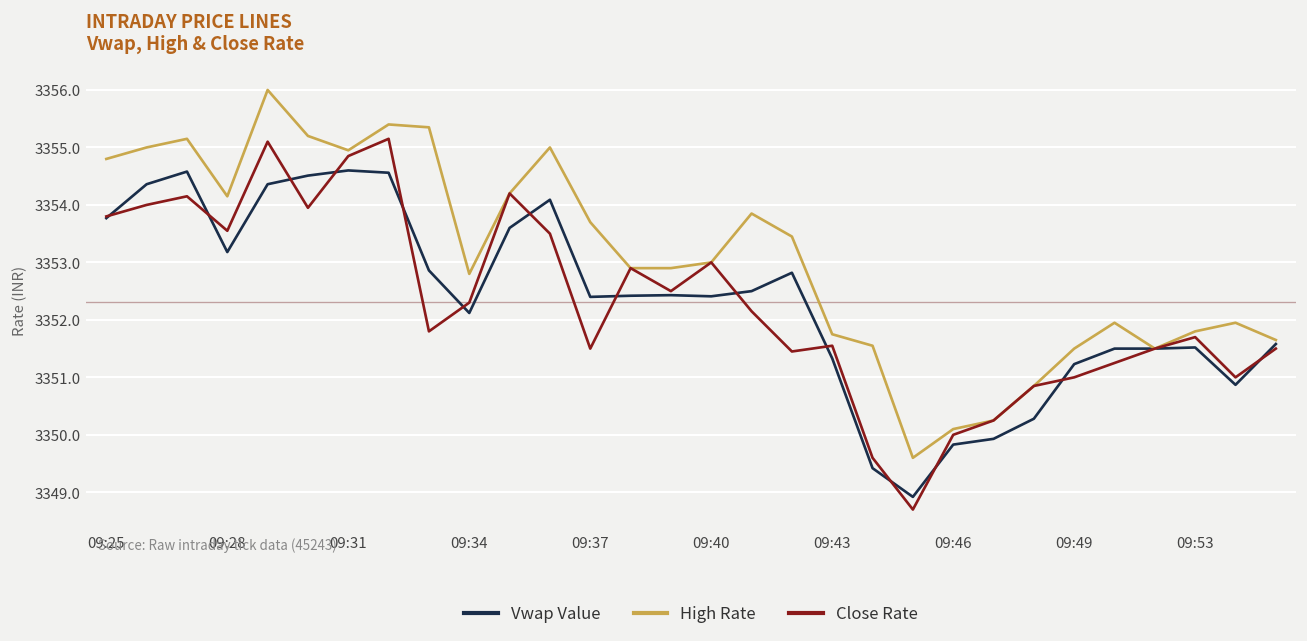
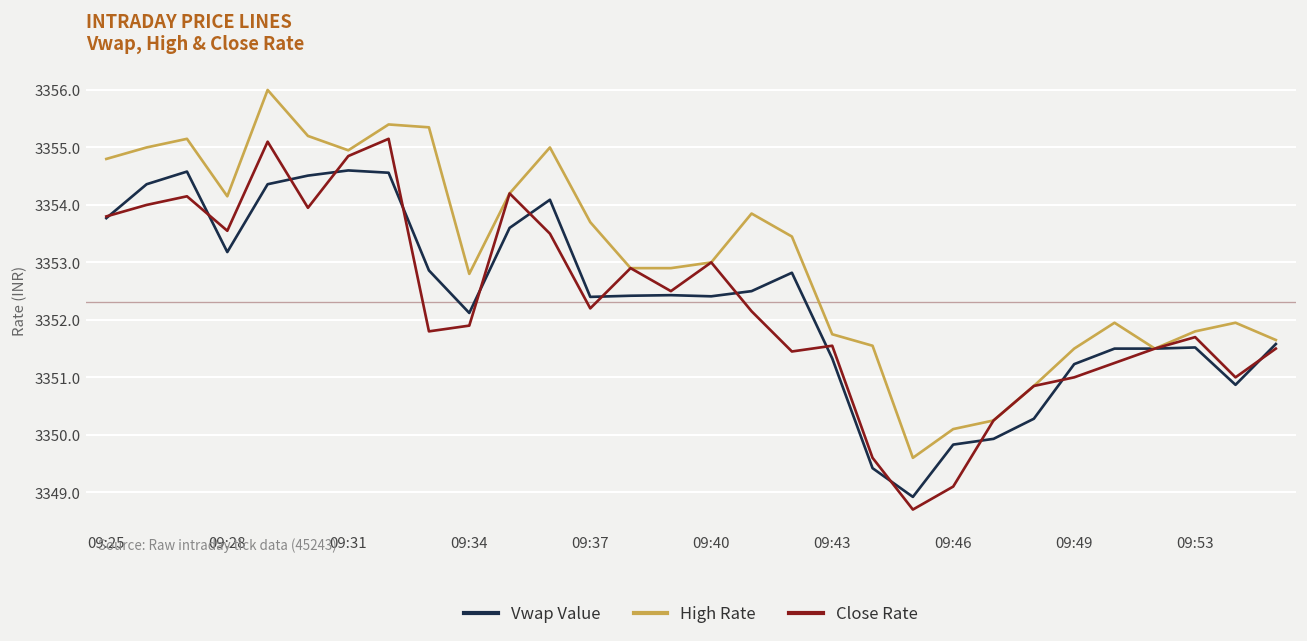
  {
    "Vwap Value": {
      "09:28": 3353.2,
      "09:31": 3354.6,
      "09:34": 3352.1,
      "09:37": 3352.4,
      "09:40": 3352.4,
      "09:43": 3351.3,
      "09:46": 3349.8,
      "09:49": 3351.2,
      "09:53": 3351.5
    },
    "High Rate": {
      "09:25": 3354.8,
      "09:28": 3354.2,
      "09:31": 3355.0,
      "09:34": 3352.8,
      "09:37": 3353.7,
      "09:43": 3351.8,
      "09:46": 3350.1,
      "09:49": 3351.5,
      "09:53": 3351.8
    },
    "Close Rate": {
      "09:28": 3353.6,
      "09:31": 3354.9,
-     "09:34": 3352.3,
-     "09:37": 3351.5,
+     "09:34": 3351.9,
+     "09:37": 3352.2,
      "09:43": 3351.6,
-     "09:46": 3350.0,
+     "09:46": 3349.1,
      "09:49": 3351.0,
      "09:53": 3351.7
    }
  }
